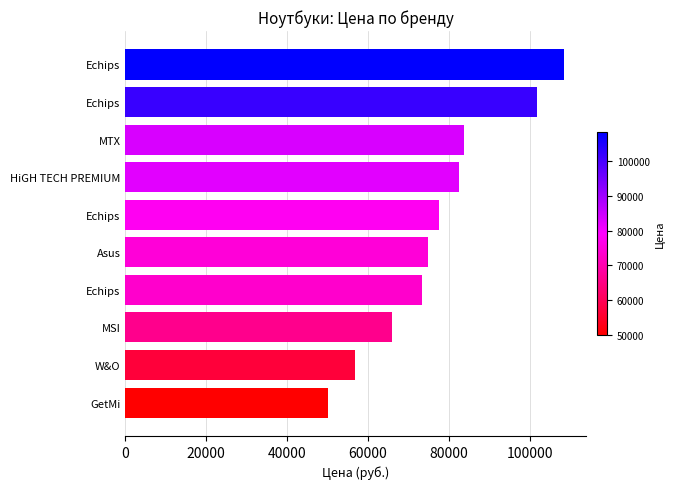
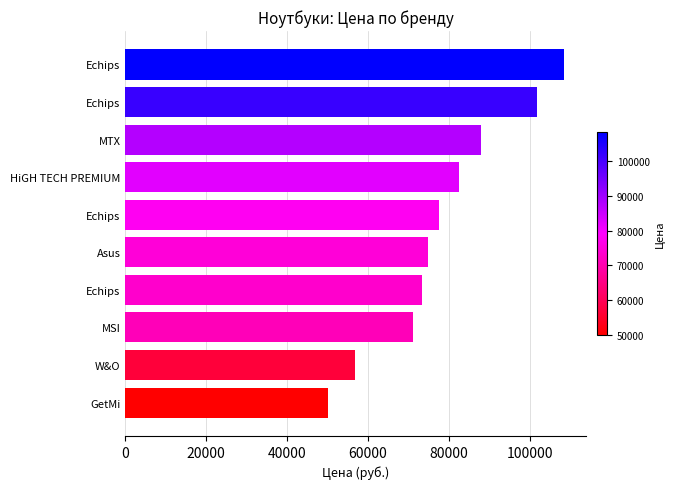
  {
-   "MTX": 84000,
+   "MTX": 88000,
    "HiGH TECH PREMIUM": 82000,
    "Asus": 75000,
-   "MSI": 66000,
+   "MSI": 71000,
    "W&O": 57000,
    "GetMi": 50000
  }
